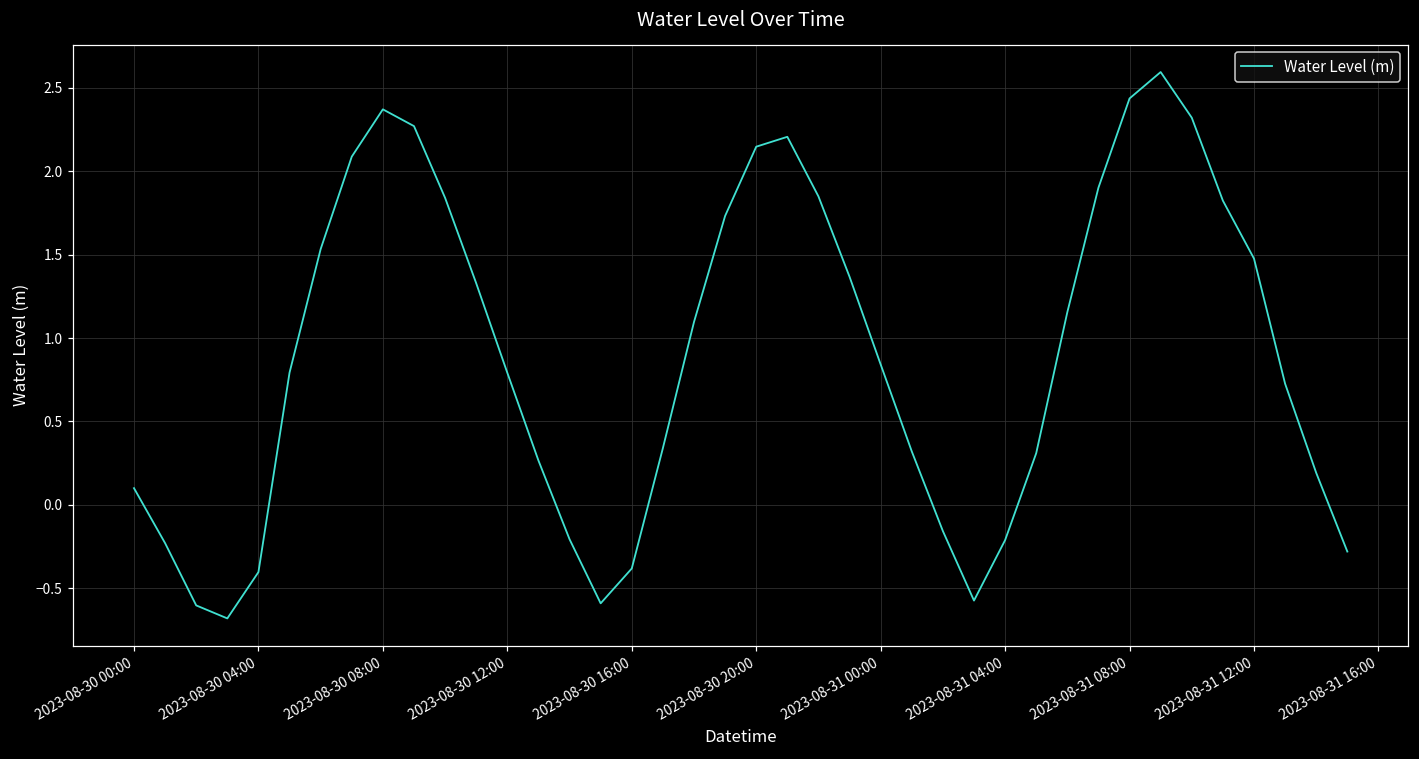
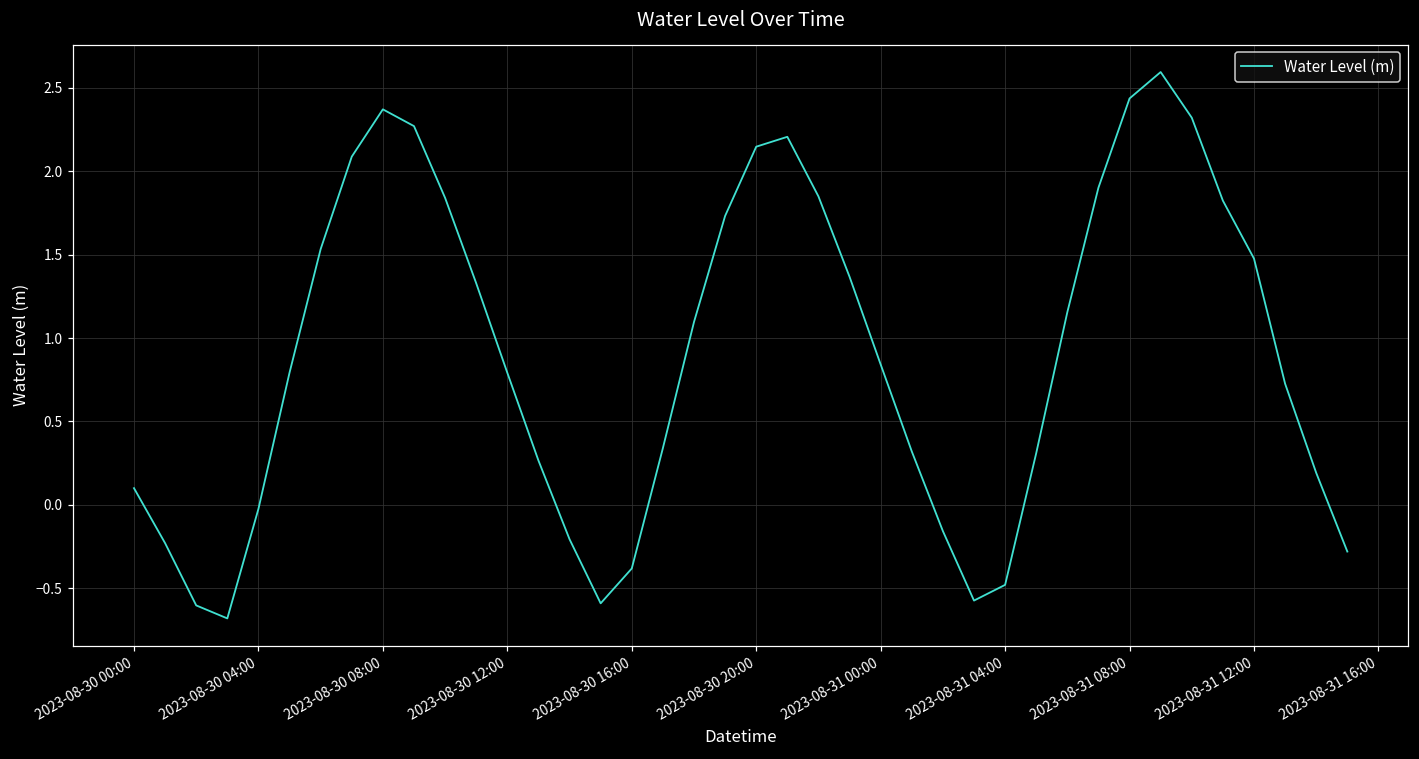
  {
    "2023-08-30 00:00": 0.10,
-   "2023-08-30 04:00": -0.40,
+   "2023-08-30 04:00": -0.02,
    "2023-08-30 08:00": 2.37,
    "2023-08-30 12:00": 0.79,
    "2023-08-30 16:00": -0.38,
    "2023-08-30 20:00": 2.15,
    "2023-08-31 00:00": 0.84,
-   "2023-08-31 04:00": -0.21,
+   "2023-08-31 04:00": -0.48,
    "2023-08-31 08:00": 2.43,
    "2023-08-31 12:00": 1.48
  }
